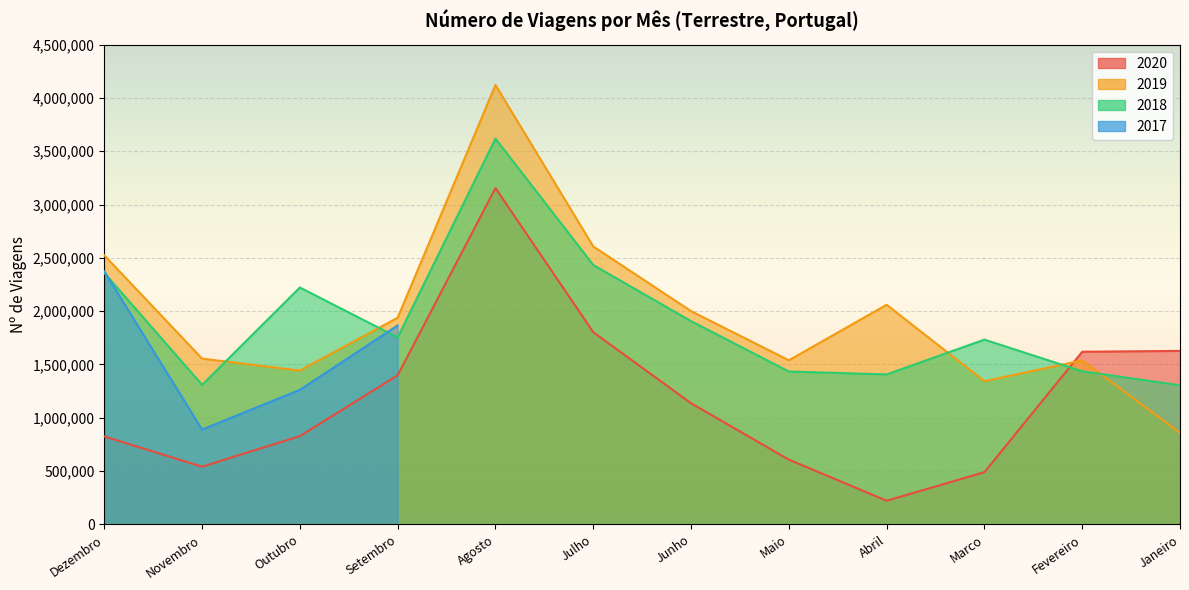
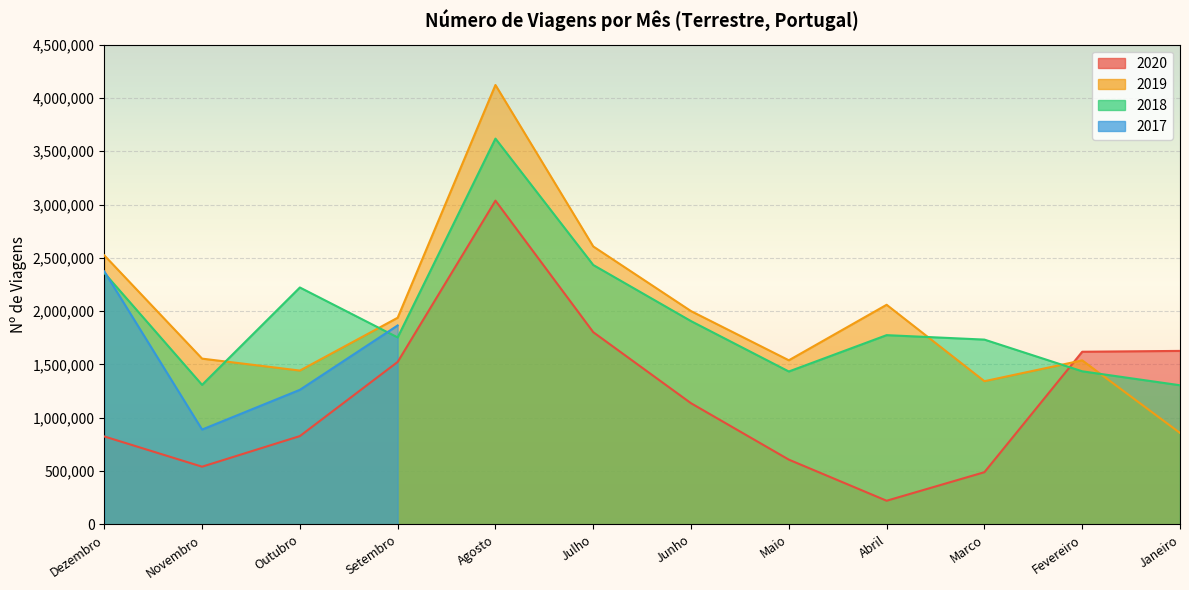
  {
    "2020": {
      "Dezembro": "830,000",
      "Novembro": "540,000",
      "Outubro": "830,000",
-     "Setembro": "1,400,000",
-     "Agosto": "3,150,000",
+     "Setembro": "1,520,000",
+     "Agosto": "3,040,000",
      "Julho": "1,800,000",
      "Junho": "1,140,000",
      "Maio": "610,000",
      "Abril": "220,000",
      "Marco": "490,000",
      "Fevereiro": "1,620,000",
      "Janeiro": "1,630,000"
    },
    "2019": {
      "Dezembro": "2,520,000",
      "Novembro": "1,560,000",
      "Outubro": "1,440,000",
      "Setembro": "1,940,000",
      "Agosto": "4,120,000",
      "Julho": "2,610,000",
      "Junho": "2,000,000",
      "Maio": "1,540,000",
      "Abril": "2,060,000",
      "Marco": "1,340,000",
      "Fevereiro": "1,540,000",
      "Janeiro": "860,000"
    },
    "2018": {
      "Novembro": "1,310,000",
      "Outubro": "2,220,000",
      "Setembro": "1,750,000",
      "Agosto": "3,620,000",
      "Julho": "2,430,000",
      "Junho": "1,910,000",
      "Maio": "1,430,000",
-     "Abril": "1,410,000",
+     "Abril": "1,780,000",
      "Marco": "1,730,000",
      "Fevereiro": "1,440,000",
      "Janeiro": "1,310,000"
    },
    "2017": {
      "Novembro": "890,000",
      "Outubro": "1,260,000",
      "Setembro": "1,870,000"
    }
  }
